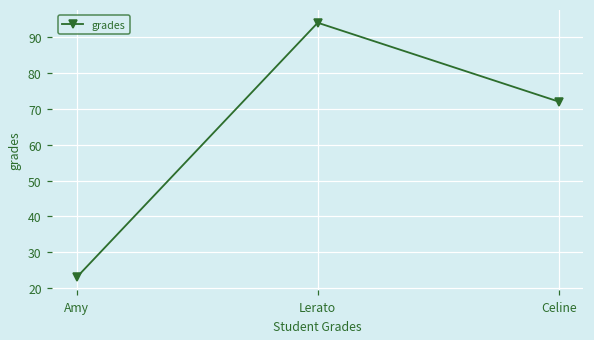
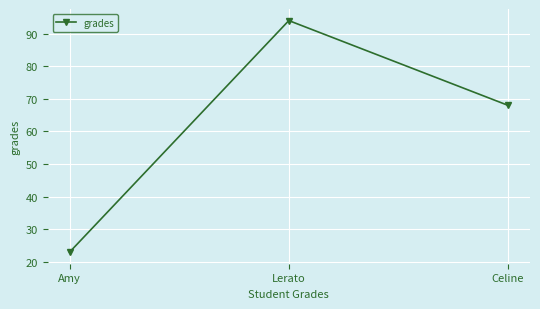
  {
    "Amy": 23,
    "Lerato": 94,
-   "Celine": 72
+   "Celine": 68
  }
